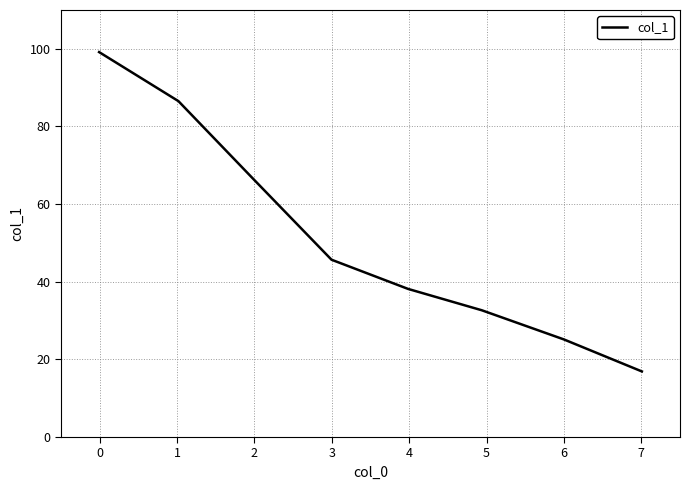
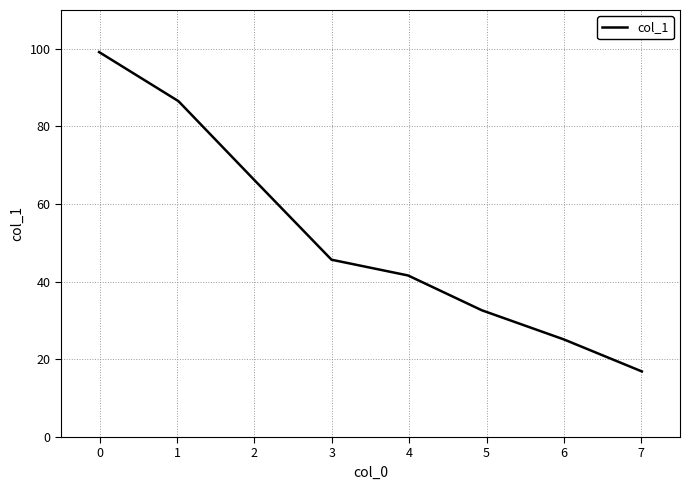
  {
    "0": 99,
    "1": 87,
    "3": 46,
-   "4": 38,
+   "4": 42,
    "6": 25,
    "7": 17
  }
